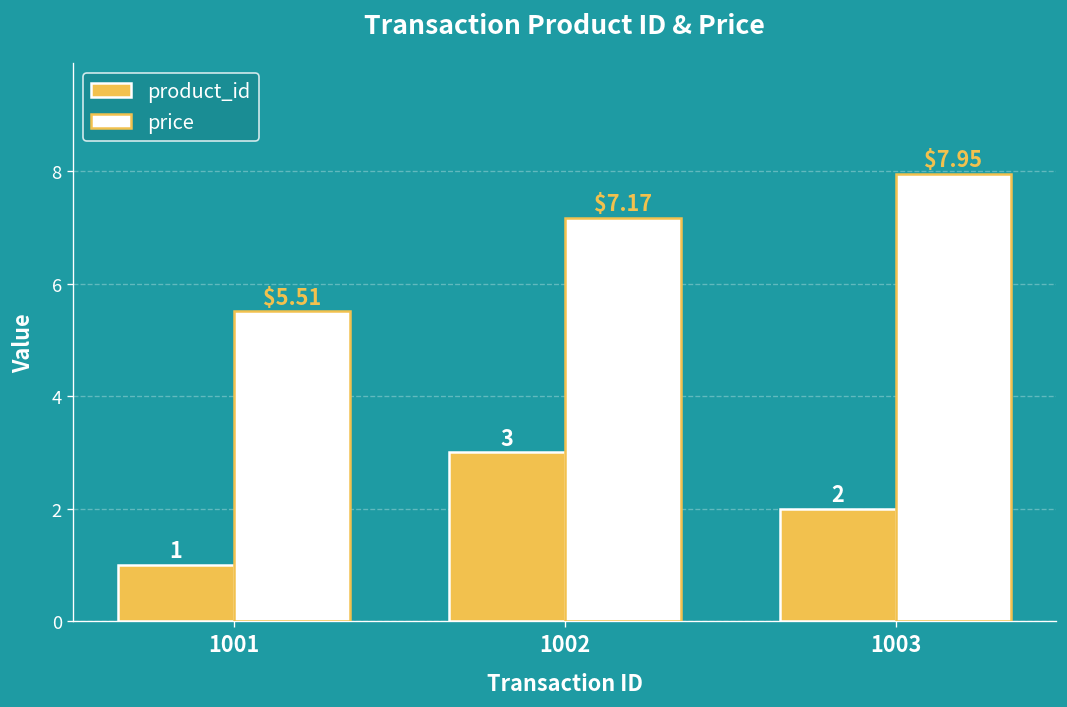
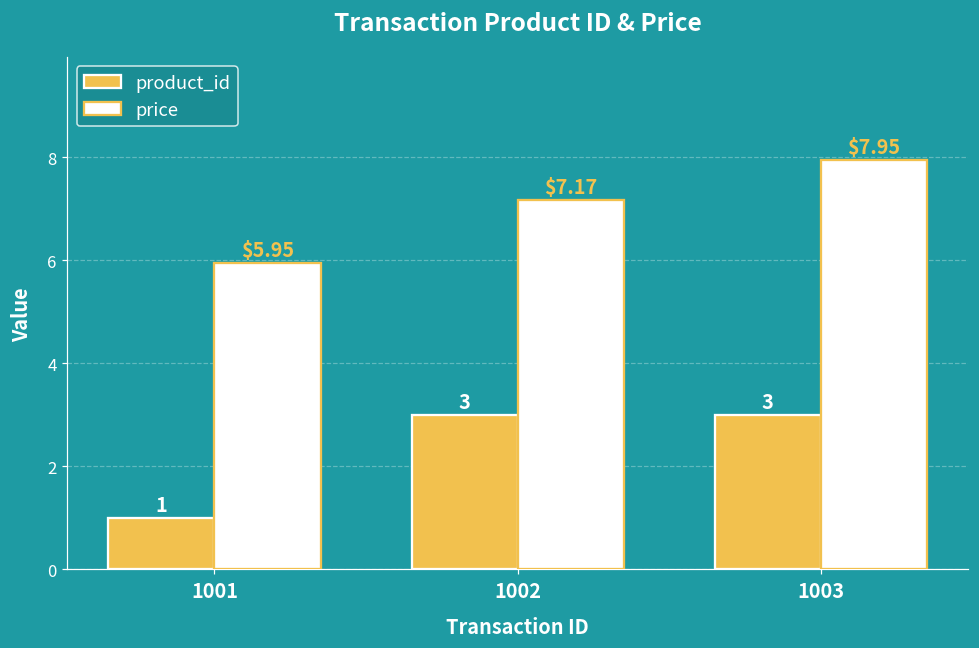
  {
    "product_id": {
      "1001": "1",
      "1002": "3",
-     "1003": "2"
+     "1003": "3"
    },
    "price": {
-     "1001": "$5.51",
+     "1001": "$5.95",
      "1002": "$7.17",
      "1003": "$7.95"
    }
  }
